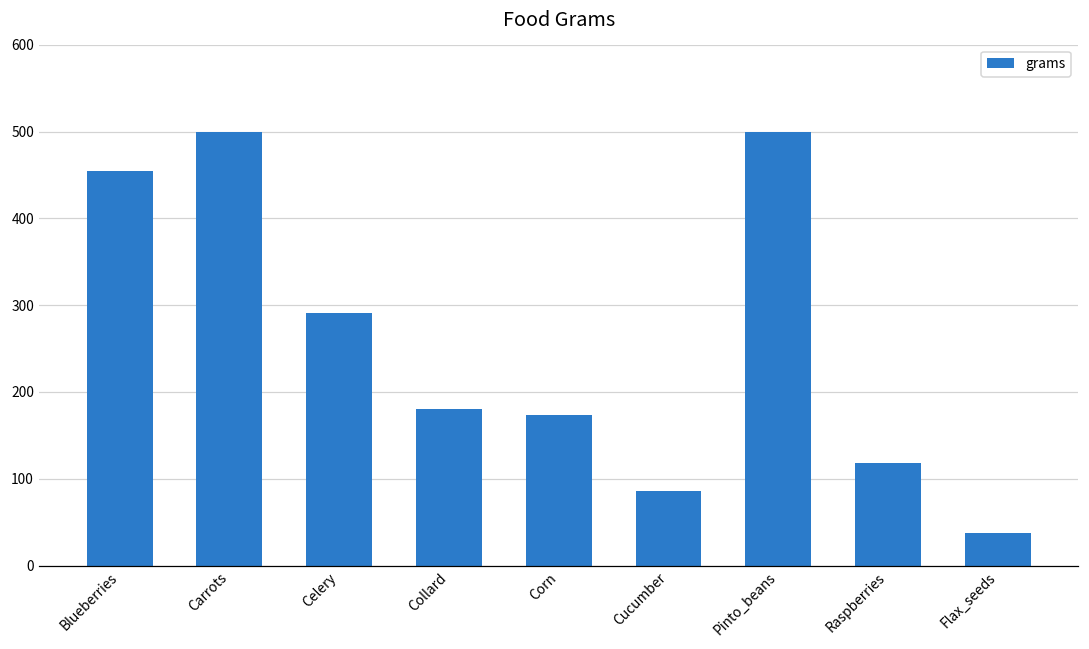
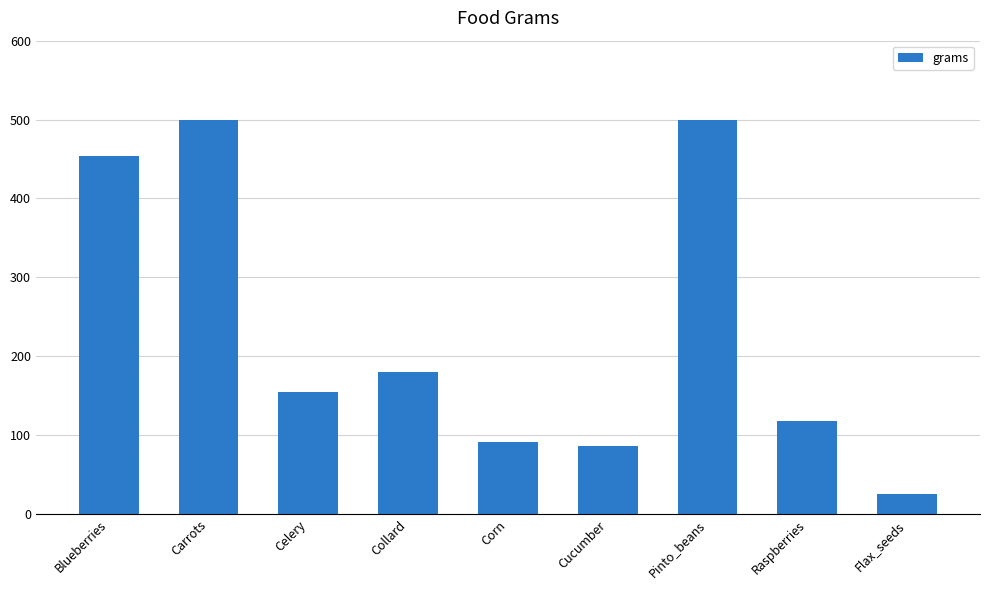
  {
    "Blueberries": 450,
    "Carrots": 500,
-   "Celery": 290,
+   "Celery": 160,
    "Collard": 180,
-   "Corn": 170,
+   "Corn": 90,
    "Cucumber": 90,
    "Pinto_beans": 500,
    "Raspberries": 120,
-   "Flax_seeds": 40
+   "Flax_seeds": 30
  }
